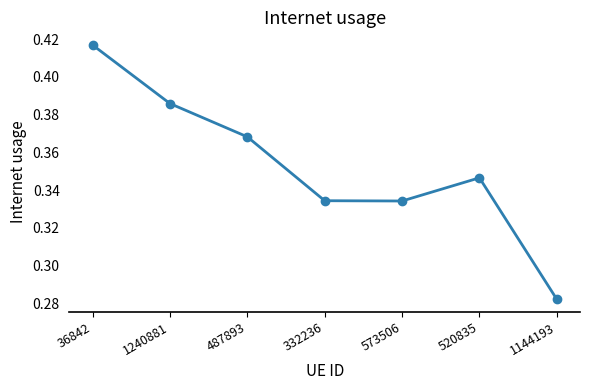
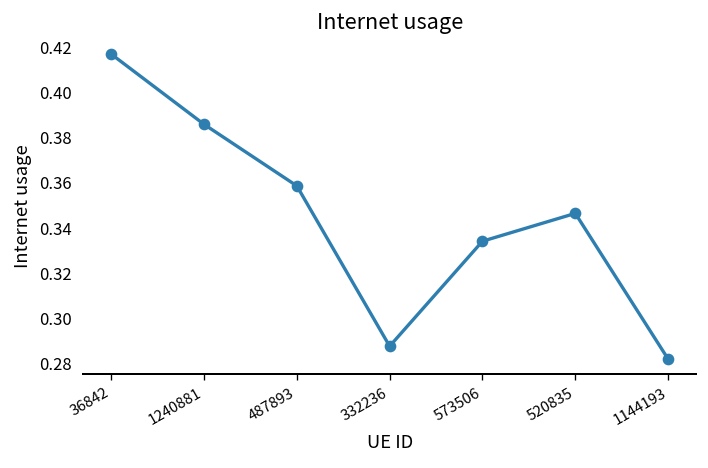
  {
    "36842": 0.417,
    "1240881": 0.386,
-   "487893": 0.368,
-   "332236": 0.334,
+   "487893": 0.359,
+   "332236": 0.288,
    "573506": 0.334,
    "520835": 0.347,
    "1144193": 0.282
  }
